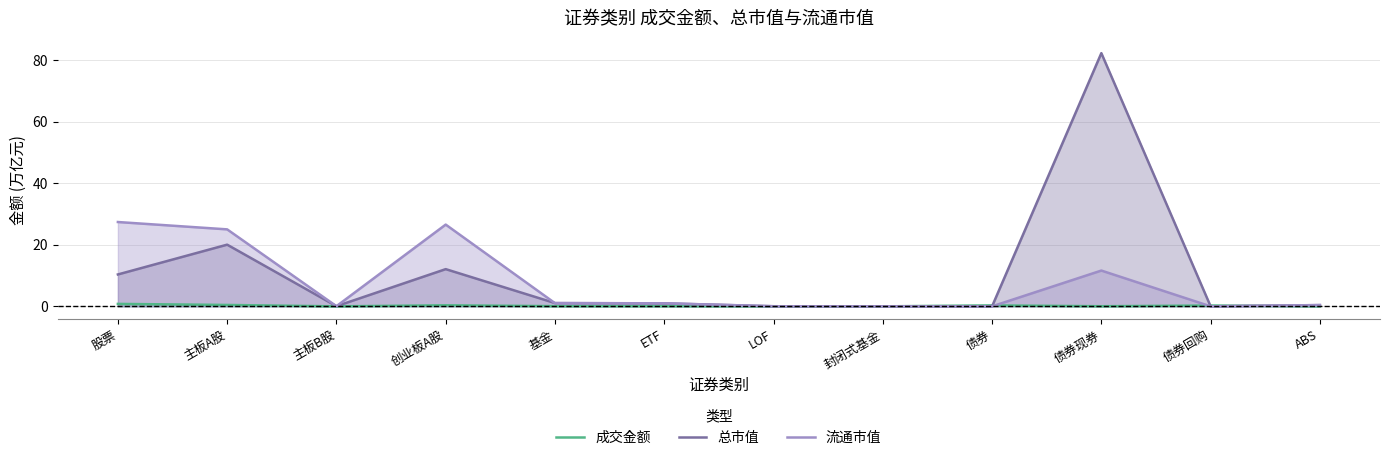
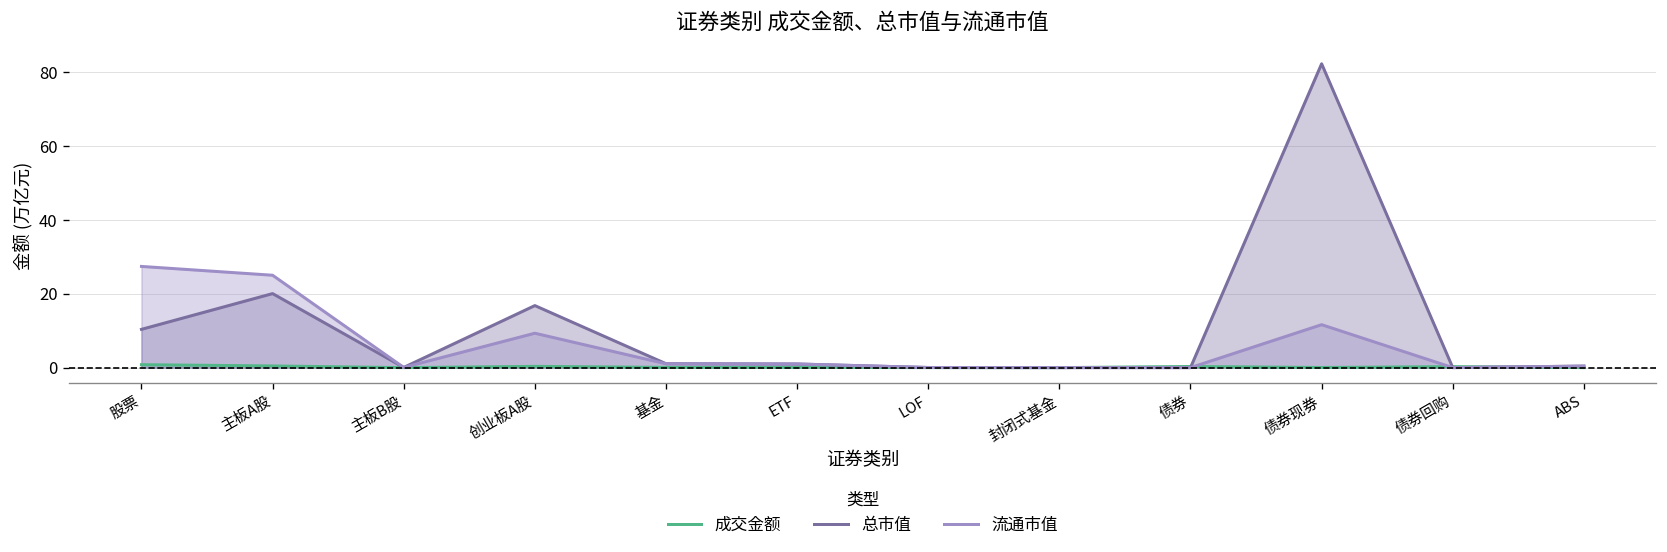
  {
    "成交金额": {
      "股票": 1,
      "主板A股": 0,
      "创业板A股": 0,
      "基金": 0,
      "ETF": 0,
      "债券现券": 0
    },
    "总市值": {
      "股票": 10,
      "主板A股": 20,
-     "创业板A股": 12,
+     "创业板A股": 17,
      "债券现券": 82
    },
    "流通市值": {
      "股票": 27,
      "主板A股": 25,
-     "创业板A股": 27,
+     "创业板A股": 9,
      "债券现券": 12
    }
  }
